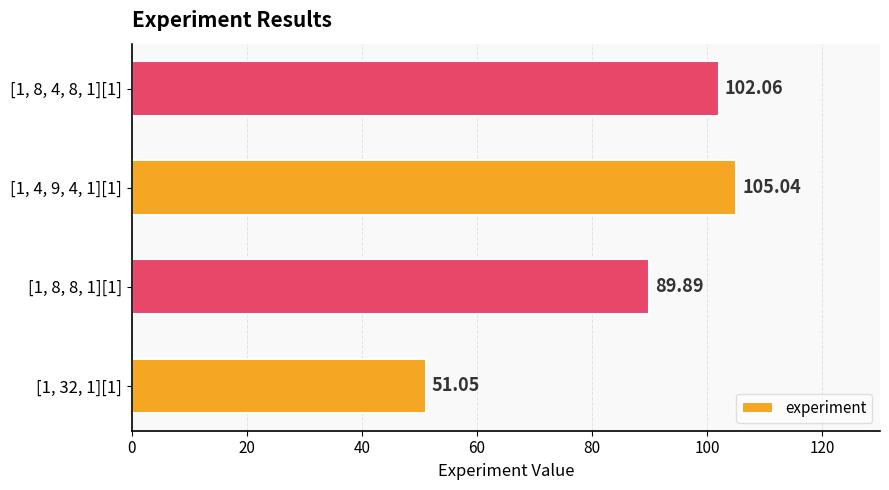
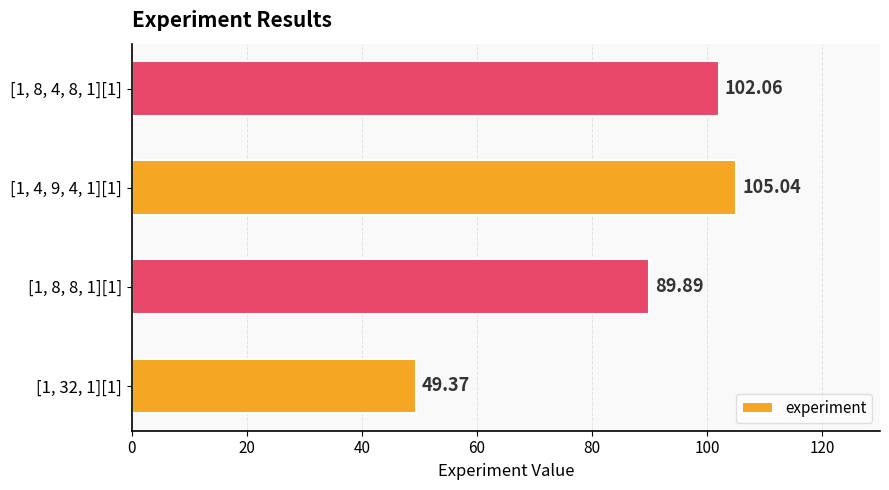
  {
    "[1, 8, 4, 8, 1][1]": 102.06,
    "[1, 4, 9, 4, 1][1]": 105.04,
    "[1, 8, 8, 1][1]": 89.89,
-   "[1, 32, 1][1]": 51.05
+   "[1, 32, 1][1]": 49.37
  }
